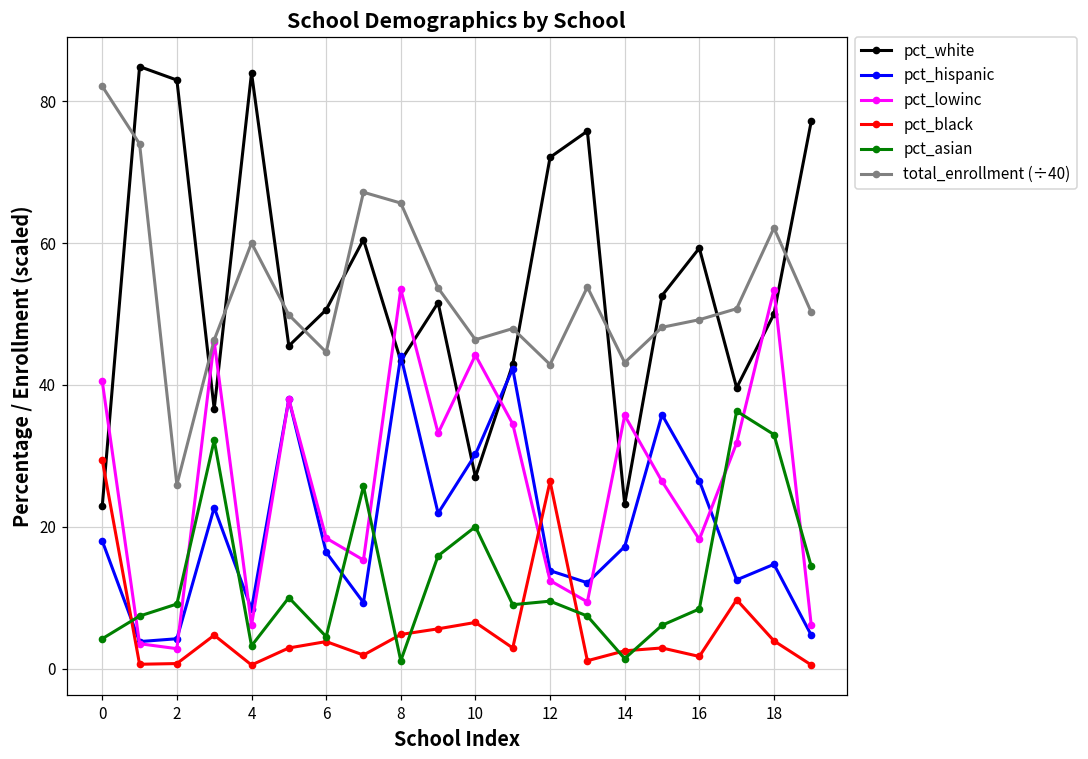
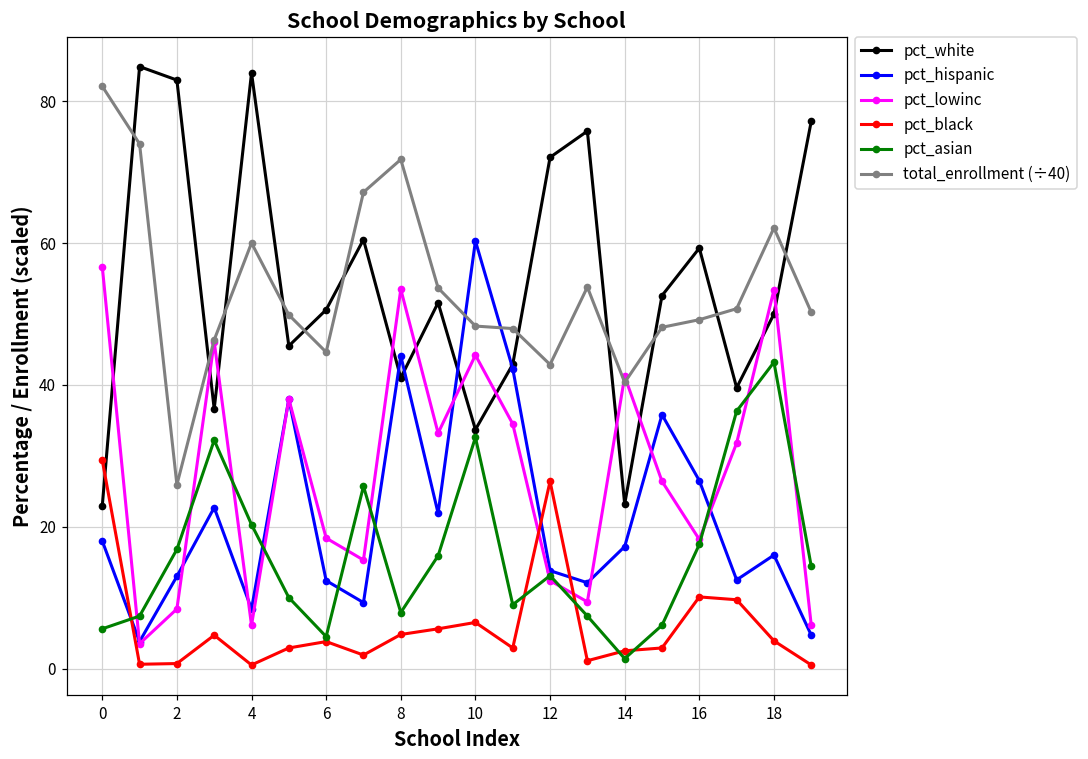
  {
    "pct_white": {
      "0": 23,
      "2": 83,
      "4": 84,
      "6": 51,
-     "8": 43,
-     "10": 27,
+     "8": 41,
+     "10": 34,
      "12": 72,
      "14": 23,
      "16": 59,
      "18": 50
    },
    "pct_hispanic": {
      "0": 18,
-     "2": 4,
+     "2": 13,
      "4": 8,
-     "6": 16,
+     "6": 12,
      "8": 44,
-     "10": 30,
+     "10": 60,
      "12": 14,
      "14": 17,
      "16": 27,
-     "18": 15
+     "18": 16
    },
    "pct_lowinc": {
-     "0": 41,
-     "2": 3,
+     "0": 57,
+     "2": 8,
      "4": 6,
      "6": 18,
      "8": 54,
      "10": 44,
      "12": 12,
-     "14": 36,
+     "14": 41,
      "16": 18,
      "18": 53
    },
    "pct_black": {
      "0": 29,
      "2": 1,
      "4": 1,
      "6": 4,
      "8": 5,
      "10": 7,
      "12": 26,
      "14": 3,
-     "16": 2,
+     "16": 10,
      "18": 4
    },
    "pct_asian": {
-     "0": 4,
-     "2": 9,
-     "4": 3,
+     "0": 6,
+     "2": 17,
+     "4": 20,
      "6": 5,
-     "8": 1,
-     "10": 20,
-     "12": 10,
+     "8": 8,
+     "10": 33,
+     "12": 13,
      "14": 1,
-     "16": 8,
-     "18": 33
+     "16": 18,
+     "18": 43
    },
    "total_enrollment (÷40)": {
      "0": 82,
      "2": 26,
      "4": 60,
      "6": 45,
-     "8": 66,
-     "10": 46,
+     "8": 72,
+     "10": 48,
      "12": 43,
-     "14": 43,
+     "14": 40,
      "16": 49,
      "18": 62
    }
  }
